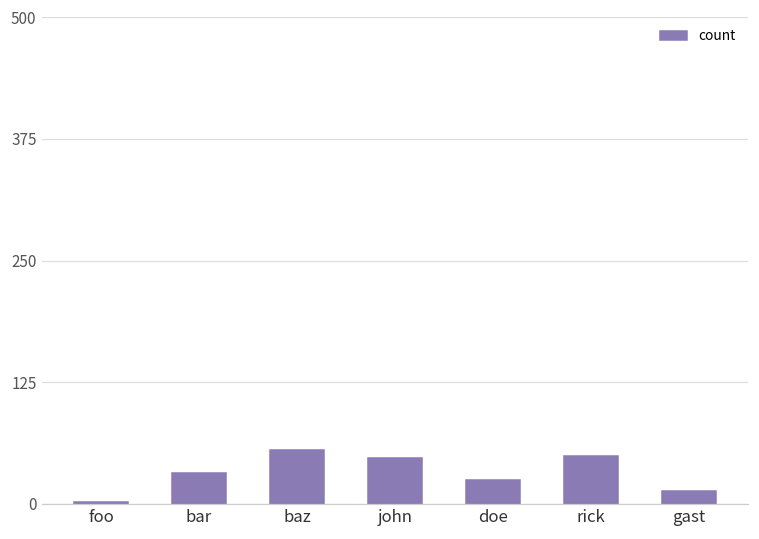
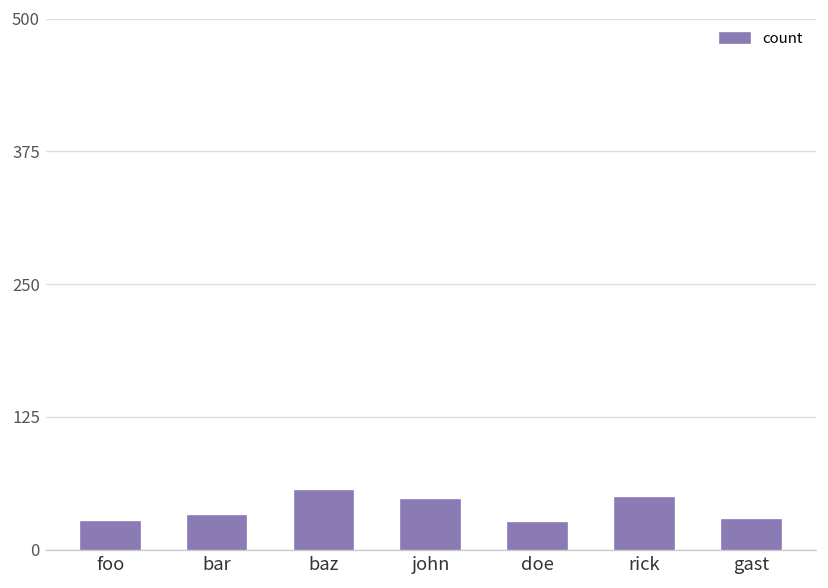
  {
-   "foo": 0,
+   "foo": 30,
    "bar": 30,
    "baz": 60,
    "john": 50,
    "doe": 30,
    "rick": 50,
-   "gast": 10
+   "gast": 30
  }
